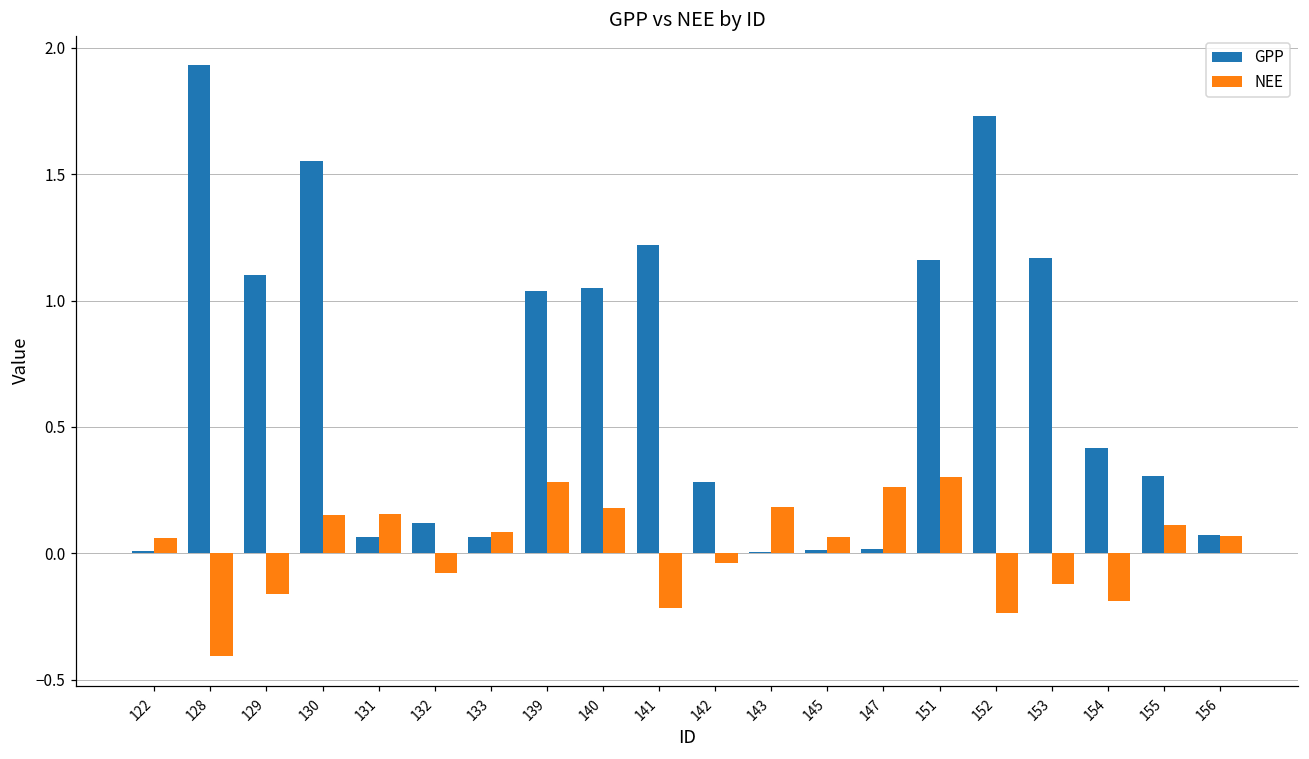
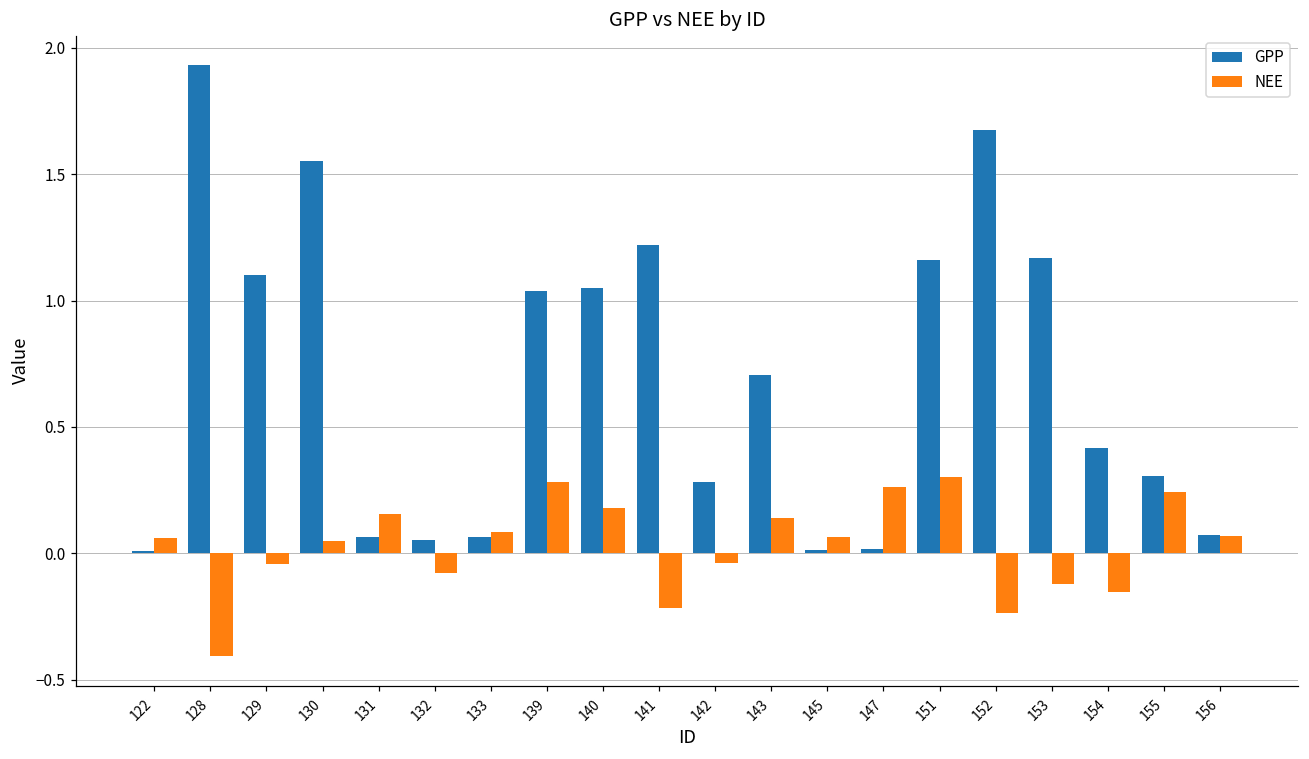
  {
    "GPP": {
      "128": 1.93,
      "129": 1.10,
      "130": 1.55,
      "131": 0.06,
-     "132": 0.12,
+     "132": 0.05,
      "133": 0.06,
      "139": 1.04,
      "140": 1.05,
      "141": 1.22,
      "142": 0.28,
-     "143": 0.00,
+     "143": 0.70,
      "145": 0.01,
      "147": 0.02,
      "151": 1.16,
-     "152": 1.73,
+     "152": 1.68,
      "153": 1.17,
      "154": 0.41,
      "155": 0.30,
      "156": 0.07
    },
    "NEE": {
      "122": 0.06,
      "128": -0.41,
-     "129": -0.16,
-     "130": 0.15,
+     "129": -0.04,
+     "130": 0.05,
      "131": 0.15,
      "132": -0.08,
      "133": 0.08,
      "139": 0.28,
      "140": 0.18,
      "141": -0.22,
      "142": -0.04,
-     "143": 0.18,
+     "143": 0.14,
      "145": 0.06,
      "147": 0.26,
      "151": 0.30,
      "152": -0.24,
      "153": -0.12,
-     "154": -0.19,
-     "155": 0.11,
+     "154": -0.15,
+     "155": 0.24,
      "156": 0.07
    }
  }
